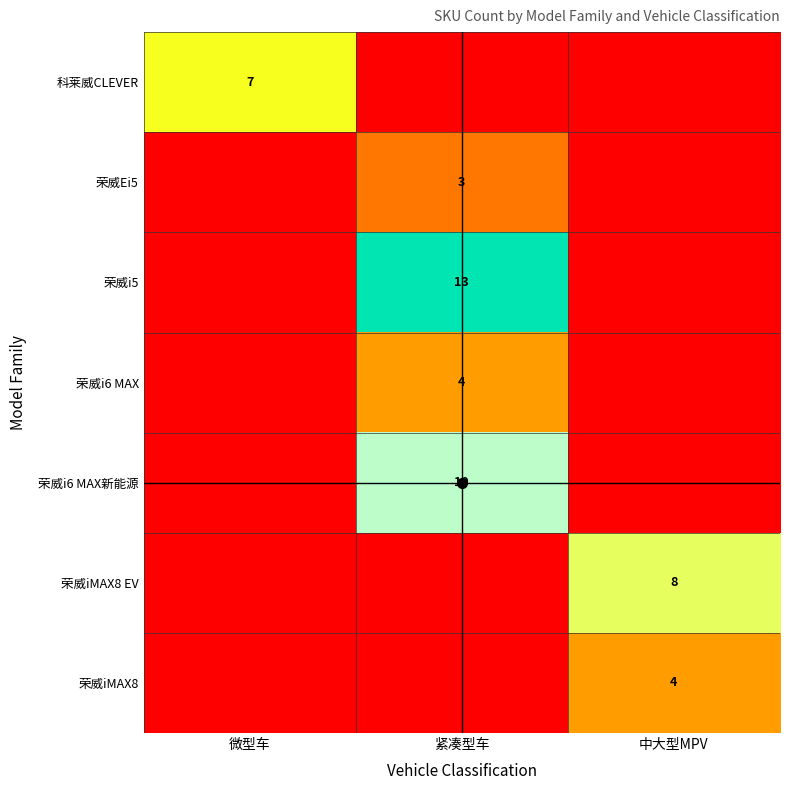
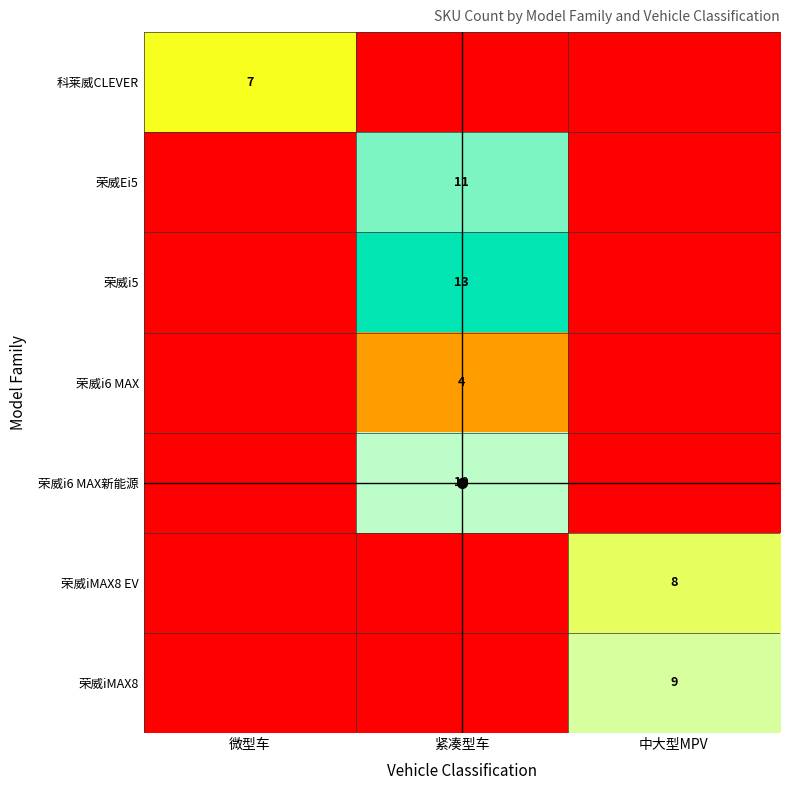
  {
    "科莱威CLEVER": {
      "微型车": 7
    },
    "荣威Ei5": {
-     "紧凑型车": 3
+     "紧凑型车": 11
    },
    "荣威i5": {
      "紧凑型车": 13
    },
    "荣威i6 MAX": {
      "紧凑型车": 4
    },
    "荣威iMAX8 EV": {
      "中大型MPV": 8
    },
    "荣威iMAX8": {
-     "中大型MPV": 4
+     "中大型MPV": 9
    }
  }
